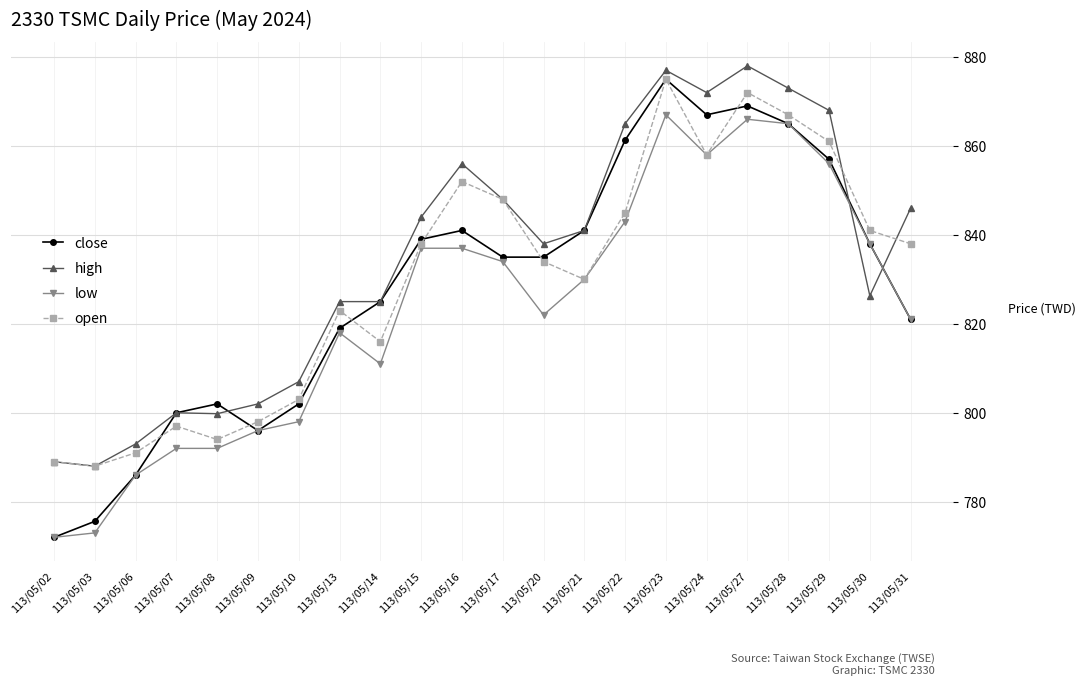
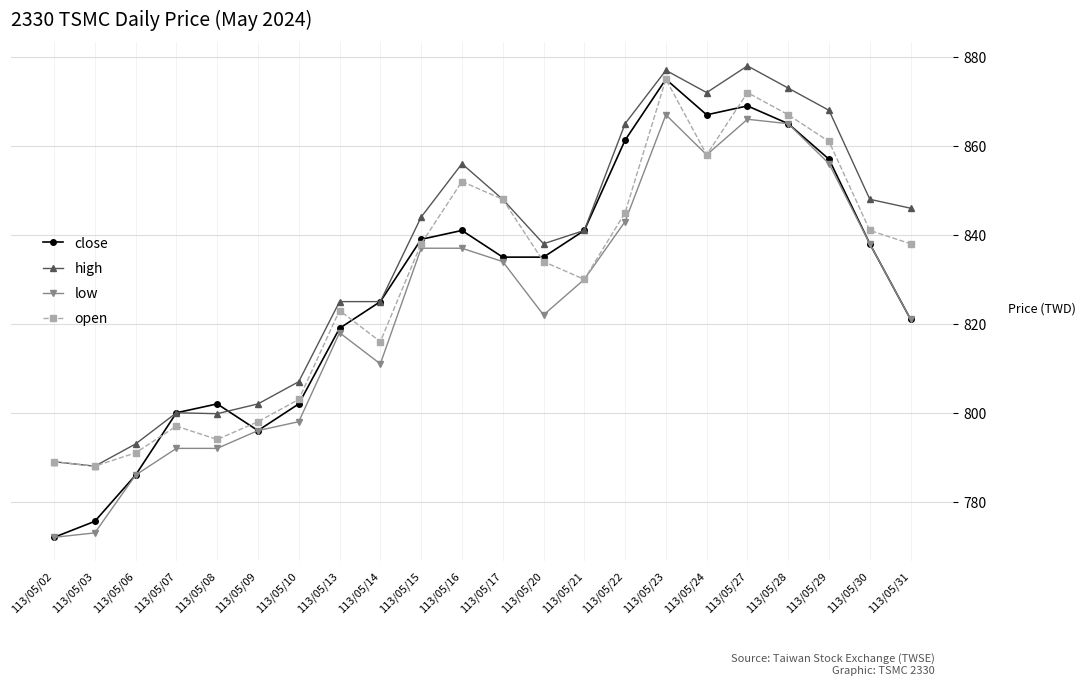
  {
    "close": {
      "113/05/03": 776,
      "113/05/08": 802,
      "113/05/10": 802,
      "113/05/13": 819,
      "113/05/15": 839,
      "113/05/16": 841,
      "113/05/17": 835,
      "113/05/20": 835,
      "113/05/22": 861,
      "113/05/24": 867,
      "113/05/27": 869,
      "113/05/29": 857
    },
    "high": {
      "113/05/06": 793,
      "113/05/08": 800,
      "113/05/09": 802,
      "113/05/10": 807,
      "113/05/13": 825,
      "113/05/15": 844,
      "113/05/16": 856,
      "113/05/20": 838,
      "113/05/22": 865,
      "113/05/23": 877,
      "113/05/24": 872,
      "113/05/27": 878,
      "113/05/28": 873,
      "113/05/29": 868,
-     "113/05/30": 826,
+     "113/05/30": 848,
      "113/05/31": 846
    }
  }
